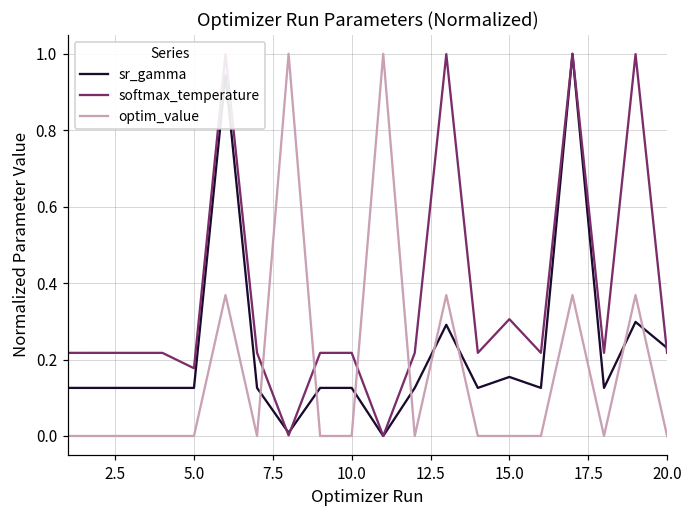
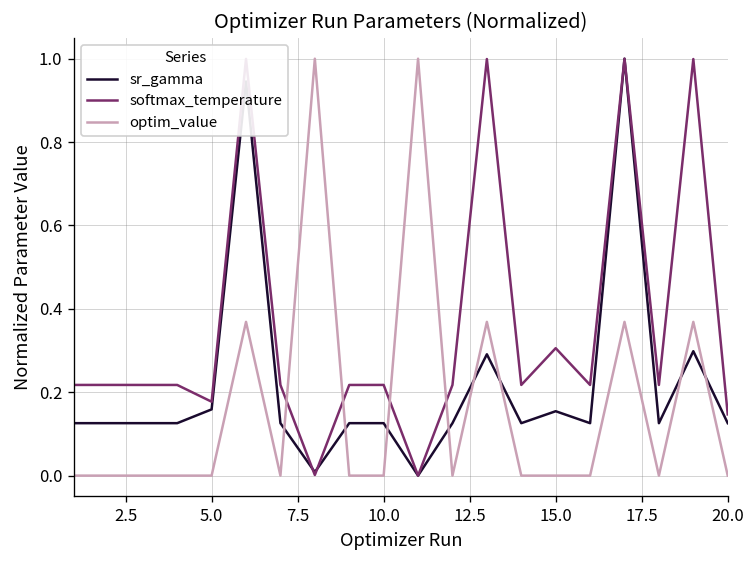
  {
    "sr_gamma": {
-     "5.0": 0.13,
+     "5.0": 0.16,
      "10.0": 0.13,
      "15.0": 0.15,
-     "20.0": 0.23
+     "20.0": 0.13
    },
    "softmax_temperature": {
      "5.0": 0.18,
      "10.0": 0.22,
      "15.0": 0.31,
-     "20.0": 0.22
+     "20.0": 0.15
    },
    "optim_value": {
      "5.0": 0.00,
      "10.0": 0.00,
      "15.0": 0.00,
      "20.0": 0.00
    }
  }
